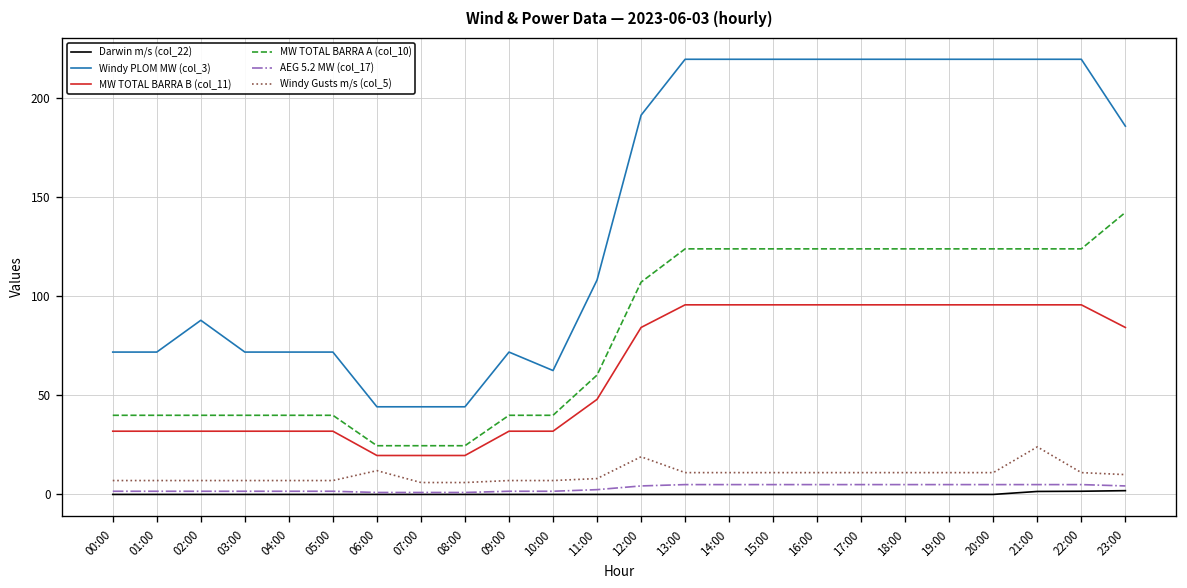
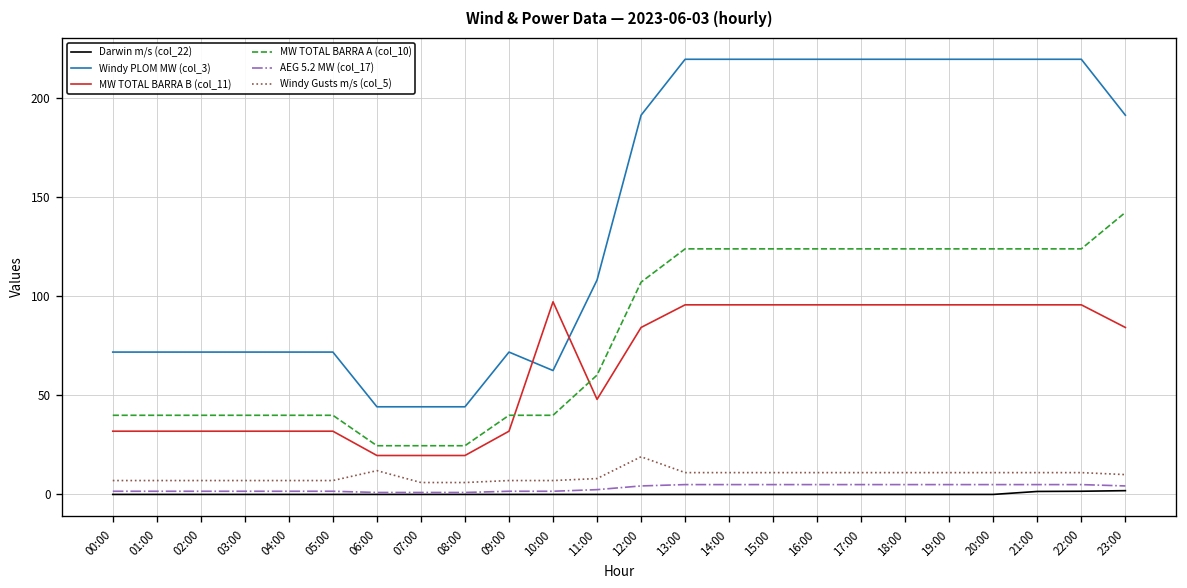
  {
    "Darwin m/s (col_22)": {
      "00:00": 0,
      "01:00": 0,
      "02:00": 0,
      "03:00": 0,
      "04:00": 0,
      "05:00": 0,
      "09:00": 0,
      "10:00": 0,
      "11:00": 0,
      "12:00": 0,
      "13:00": 0,
      "14:00": 0,
      "15:00": 0,
      "16:00": 0,
      "17:00": 0,
      "18:00": 0,
      "19:00": 0,
      "20:00": 0,
      "21:00": 2,
      "22:00": 2,
      "23:00": 2
    },
    "Windy PLOM MW (col_3)": {
      "00:00": 72,
      "01:00": 72,
-     "02:00": 88,
+     "02:00": 72,
      "03:00": 72,
      "04:00": 72,
      "05:00": 72,
      "06:00": 44,
      "07:00": 44,
      "08:00": 44,
      "09:00": 72,
      "10:00": 63,
      "11:00": 108,
      "12:00": 191,
      "13:00": 220,
      "14:00": 220,
      "15:00": 220,
      "16:00": 220,
      "17:00": 220,
      "18:00": 220,
      "19:00": 220,
      "20:00": 220,
      "21:00": 220,
      "22:00": 220,
-     "23:00": 186
+     "23:00": 191
    },
    "MW TOTAL BARRA B (col_11)": {
      "00:00": 32,
      "01:00": 32,
      "02:00": 32,
      "03:00": 32,
      "04:00": 32,
      "05:00": 32,
      "06:00": 20,
      "07:00": 20,
      "08:00": 20,
      "09:00": 32,
-     "10:00": 32,
+     "10:00": 97,
      "11:00": 48,
      "12:00": 84,
      "13:00": 96,
      "14:00": 96,
      "15:00": 96,
      "16:00": 96,
      "17:00": 96,
      "18:00": 96,
      "19:00": 96,
      "20:00": 96,
      "21:00": 96,
      "22:00": 96,
      "23:00": 84
    },
    "MW TOTAL BARRA A (col_10)": {
      "00:00": 40,
      "01:00": 40,
      "02:00": 40,
      "03:00": 40,
      "04:00": 40,
      "05:00": 40,
      "06:00": 25,
      "07:00": 25,
      "08:00": 25,
      "09:00": 40,
      "10:00": 40,
      "11:00": 60,
      "12:00": 107,
      "13:00": 124,
      "14:00": 124,
      "15:00": 124,
      "16:00": 124,
      "17:00": 124,
      "18:00": 124,
      "19:00": 124,
      "20:00": 124,
      "21:00": 124,
      "22:00": 124,
      "23:00": 142
    },
    "AEG 5.2 MW (col_17)": {
      "00:00": 2,
      "01:00": 2,
      "02:00": 2,
      "03:00": 2,
      "04:00": 2,
      "05:00": 2,
      "09:00": 2,
      "10:00": 2,
      "11:00": 2,
      "12:00": 4,
      "13:00": 5,
      "14:00": 5,
      "15:00": 5,
      "16:00": 5,
      "17:00": 5,
      "18:00": 5,
      "19:00": 5,
      "20:00": 5,
      "21:00": 5,
      "22:00": 5,
      "23:00": 4
    },
    "Windy Gusts m/s (col_5)": {
      "00:00": 7,
      "01:00": 7,
      "02:00": 7,
      "03:00": 7,
      "04:00": 7,
      "05:00": 7,
      "06:00": 12,
      "07:00": 6,
      "08:00": 6,
      "09:00": 7,
      "10:00": 7,
      "11:00": 8,
      "12:00": 19,
      "13:00": 11,
      "14:00": 11,
      "15:00": 11,
      "16:00": 11,
      "17:00": 11,
      "18:00": 11,
      "19:00": 11,
      "20:00": 11,
-     "21:00": 24,
+     "21:00": 11,
      "22:00": 11,
      "23:00": 10
    }
  }
